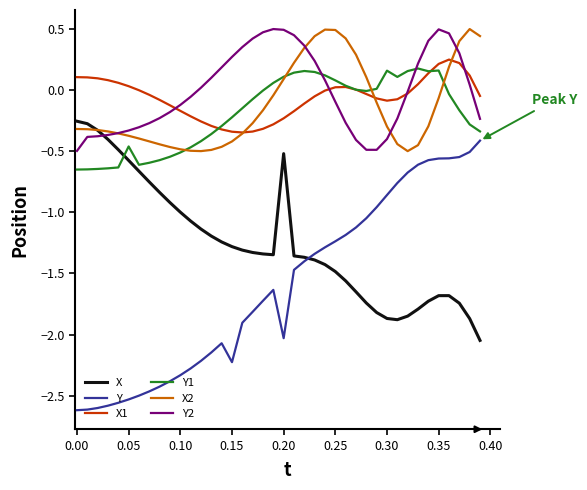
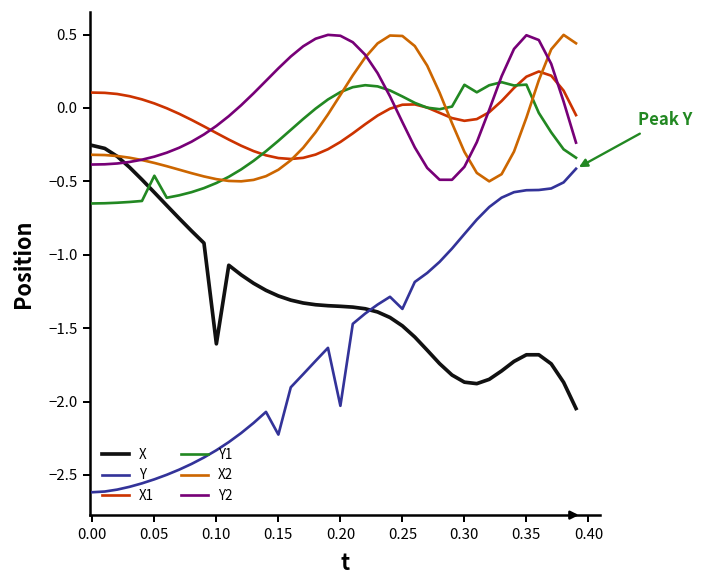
  {
    "X": {
      "0.00": -0.26,
      "0.05": -0.58,
-     "0.10": -1.00,
+     "0.10": -1.61,
      "0.15": -1.28,
-     "0.20": -0.52,
+     "0.20": -1.35,
      "0.25": -1.48,
      "0.30": -1.87,
      "0.35": -1.68
    },
    "Y": {
      "0.00": -2.62,
      "0.05": -2.53,
      "0.10": -2.33,
      "0.15": -2.23,
      "0.20": -2.03,
-     "0.25": -1.24,
+     "0.25": -1.37,
      "0.30": -0.86,
      "0.35": -0.56
    },
    "Y1": {
      "0.00": -0.65,
      "0.05": -0.46,
      "0.10": -0.51,
      "0.15": -0.22,
      "0.25": 0.08,
      "0.30": 0.16,
      "0.35": 0.16
    },
    "Y2": {
-     "0.00": -0.50,
+     "0.00": -0.39,
      "0.05": -0.33,
      "0.10": -0.12,
      "0.15": 0.27,
      "0.20": 0.49,
      "0.25": -0.10,
      "0.30": -0.40,
      "0.35": 0.50
    }
  }
